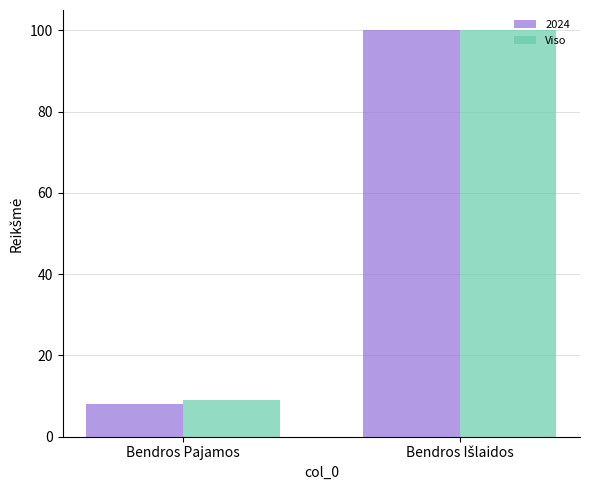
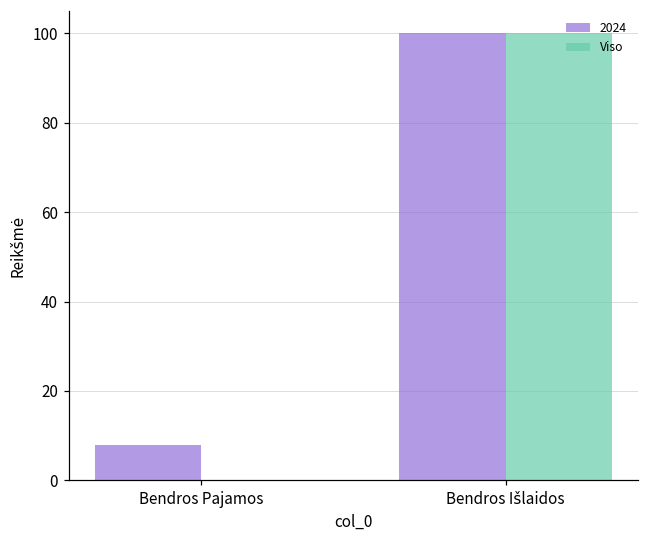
  {
    "2024": {
      "Bendros Pajamos": 8,
      "Bendros Išlaidos": 100
    },
    "Viso": {
-     "Bendros Pajamos": 9,
+     "Bendros Pajamos": 0,
      "Bendros Išlaidos": 100
    }
  }
